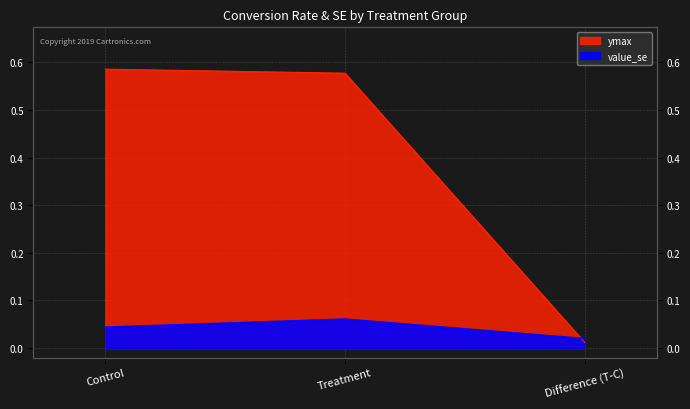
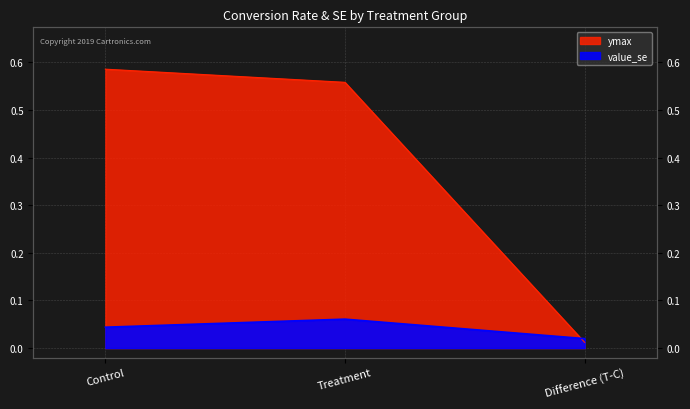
  {
    "ymax": {
-     "Treatment": 0.58,
+     "Treatment": 0.56,
      "Difference (T-C)": 0.01
    },
    "value_se": {
      "Control": 0.04,
      "Treatment": 0.06,
      "Difference (T-C)": 0.02
    }
  }
